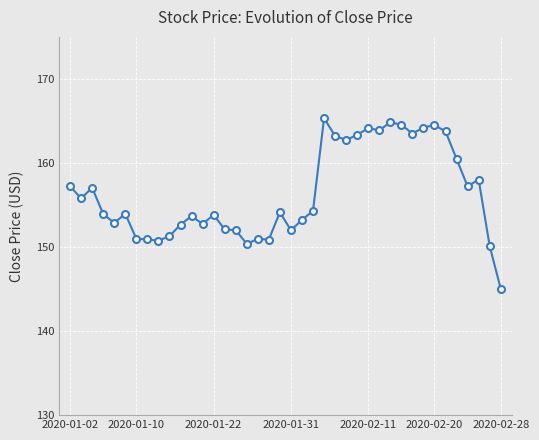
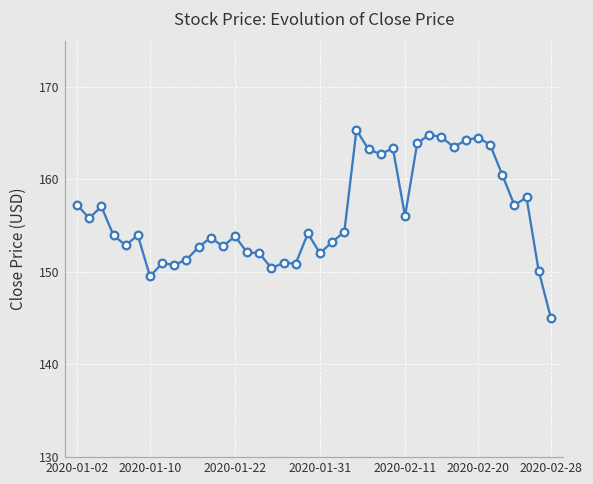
  {
    "2020-01-02": 157,
-   "2020-01-10": 151,
+   "2020-01-10": 150,
    "2020-01-22": 154,
    "2020-01-31": 152,
-   "2020-02-11": 164,
+   "2020-02-11": 156,
    "2020-02-20": 165,
    "2020-02-28": 145
  }
